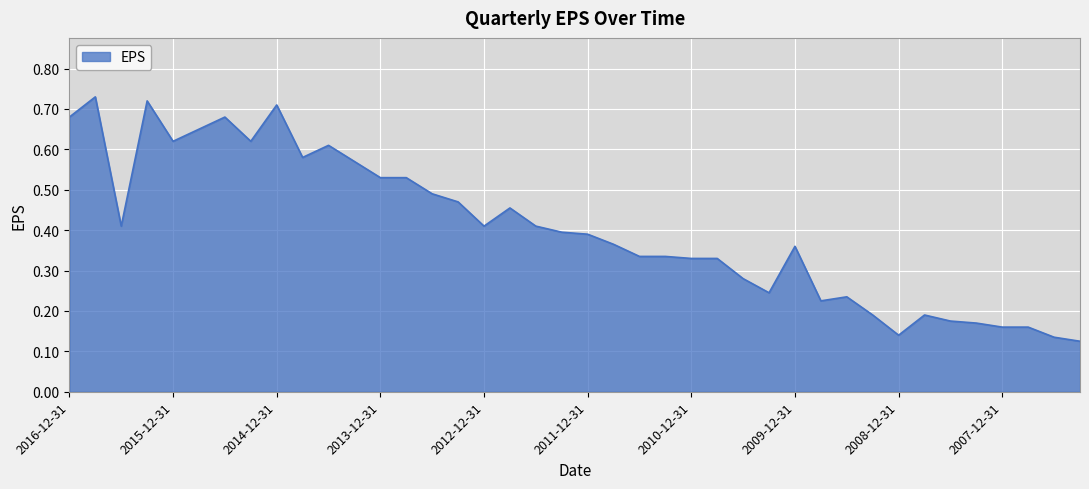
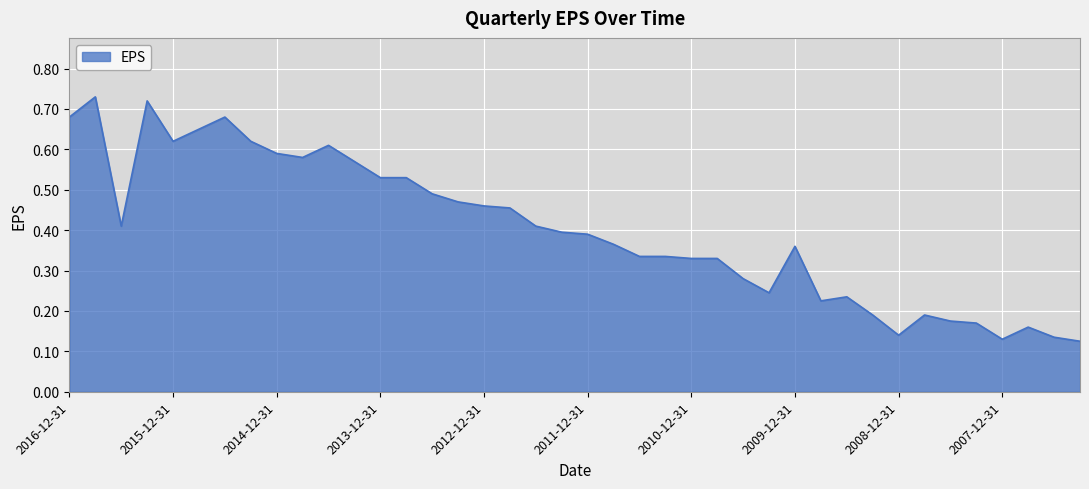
  {
    "2016-12-31": 0.68,
    "2015-12-31": 0.62,
-   "2014-12-31": 0.71,
+   "2014-12-31": 0.59,
    "2013-12-31": 0.53,
-   "2012-12-31": 0.41,
+   "2012-12-31": 0.46,
    "2011-12-31": 0.39,
    "2010-12-31": 0.33,
    "2009-12-31": 0.36,
    "2008-12-31": 0.14,
-   "2007-12-31": 0.16
+   "2007-12-31": 0.13
  }
